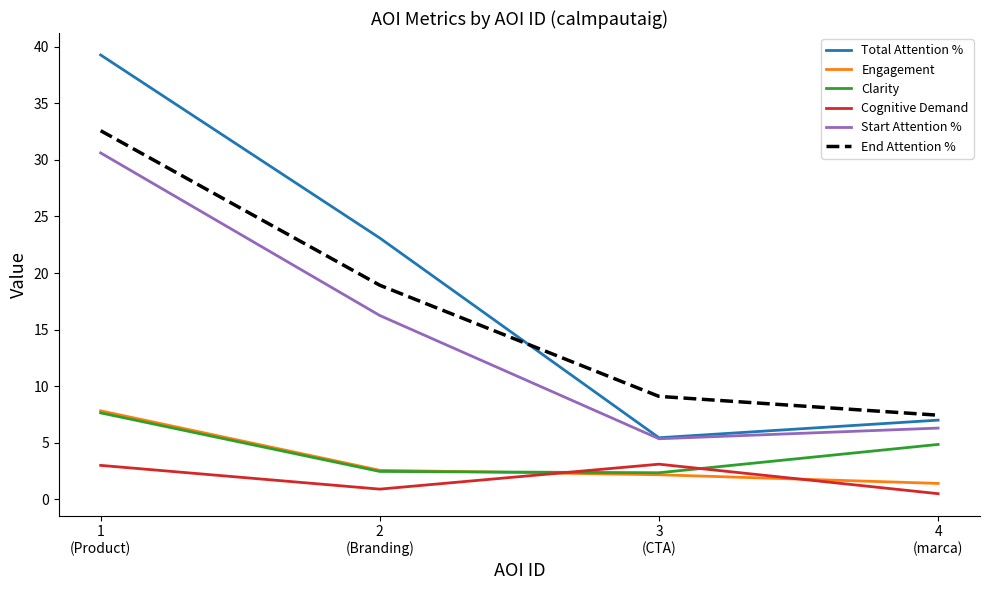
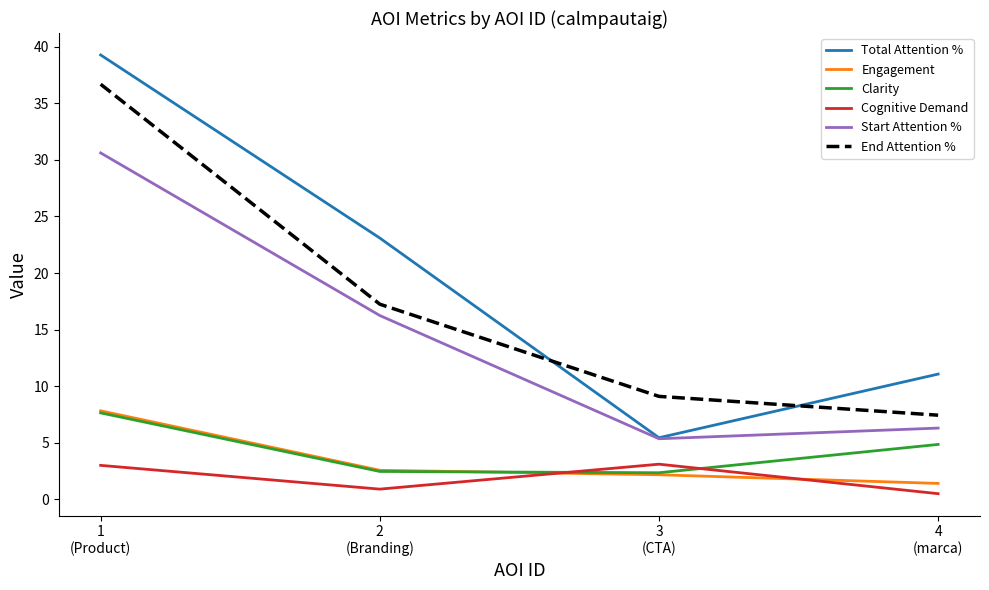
  {
    "Total Attention %": {
      "1 (Product)": 39.3,
      "2 (Branding)": 23.1,
-     "4 (marca)": 7.0
+     "4 (marca)": 11.1
    },
    "Engagement": {
      "4 (marca)": 1.4
    },
    "Clarity": {
      "4 (marca)": 4.9
    },
    "Cognitive Demand": {
      "1 (Product)": 3.0,
      "2 (Branding)": 0.9,
      "3 (CTA)": 3.1,
      "4 (marca)": 0.5
    },
    "Start Attention %": {
      "1 (Product)": 30.6,
      "2 (Branding)": 16.2,
      "4 (marca)": 6.3
    },
    "End Attention %": {
-     "1 (Product)": 32.6,
-     "2 (Branding)": 18.9,
+     "1 (Product)": 36.7,
+     "2 (Branding)": 17.2,
      "3 (CTA)": 9.1,
      "4 (marca)": 7.4
    }
  }
